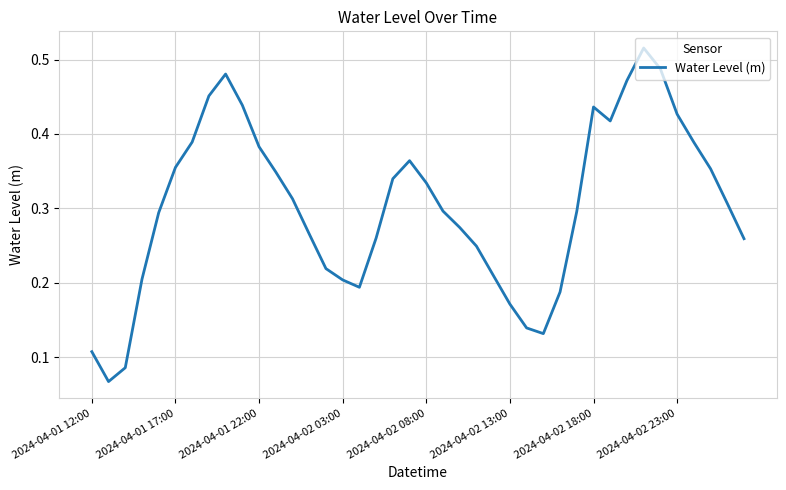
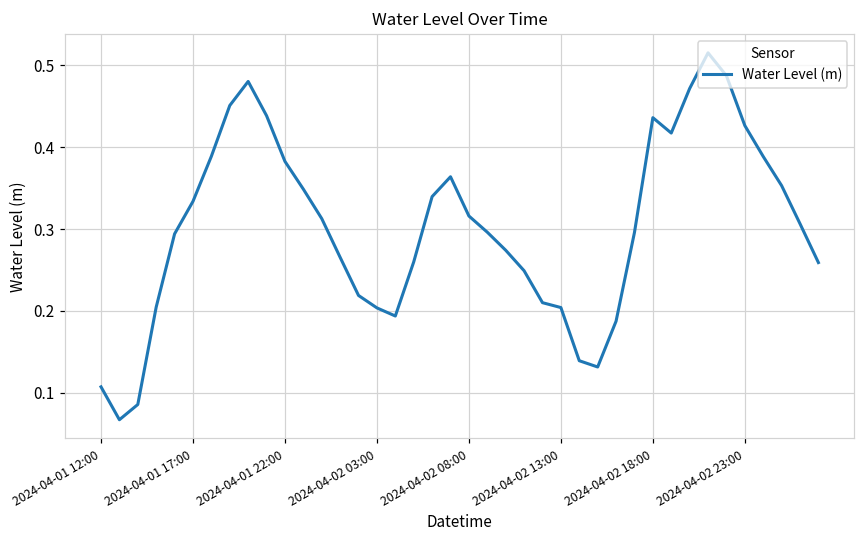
  {
    "2024-04-01 12:00": 0.11,
-   "2024-04-01 17:00": 0.35,
+   "2024-04-01 17:00": 0.33,
    "2024-04-01 22:00": 0.38,
    "2024-04-02 03:00": 0.20,
-   "2024-04-02 08:00": 0.33,
-   "2024-04-02 13:00": 0.17,
+   "2024-04-02 08:00": 0.32,
+   "2024-04-02 13:00": 0.20,
    "2024-04-02 18:00": 0.44,
    "2024-04-02 23:00": 0.43
  }
